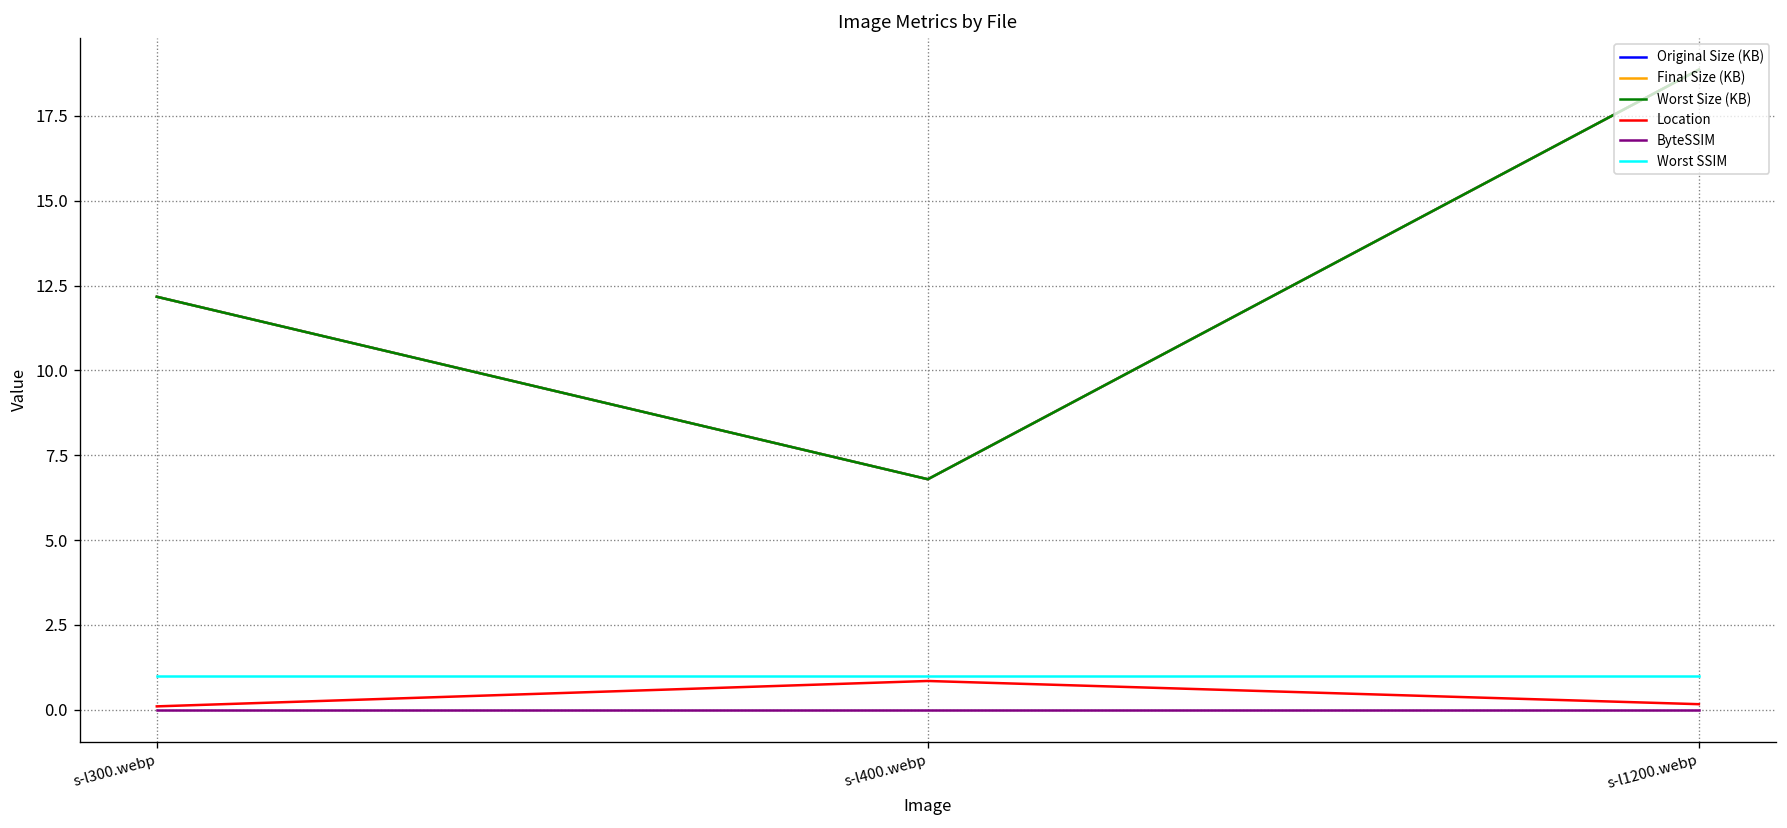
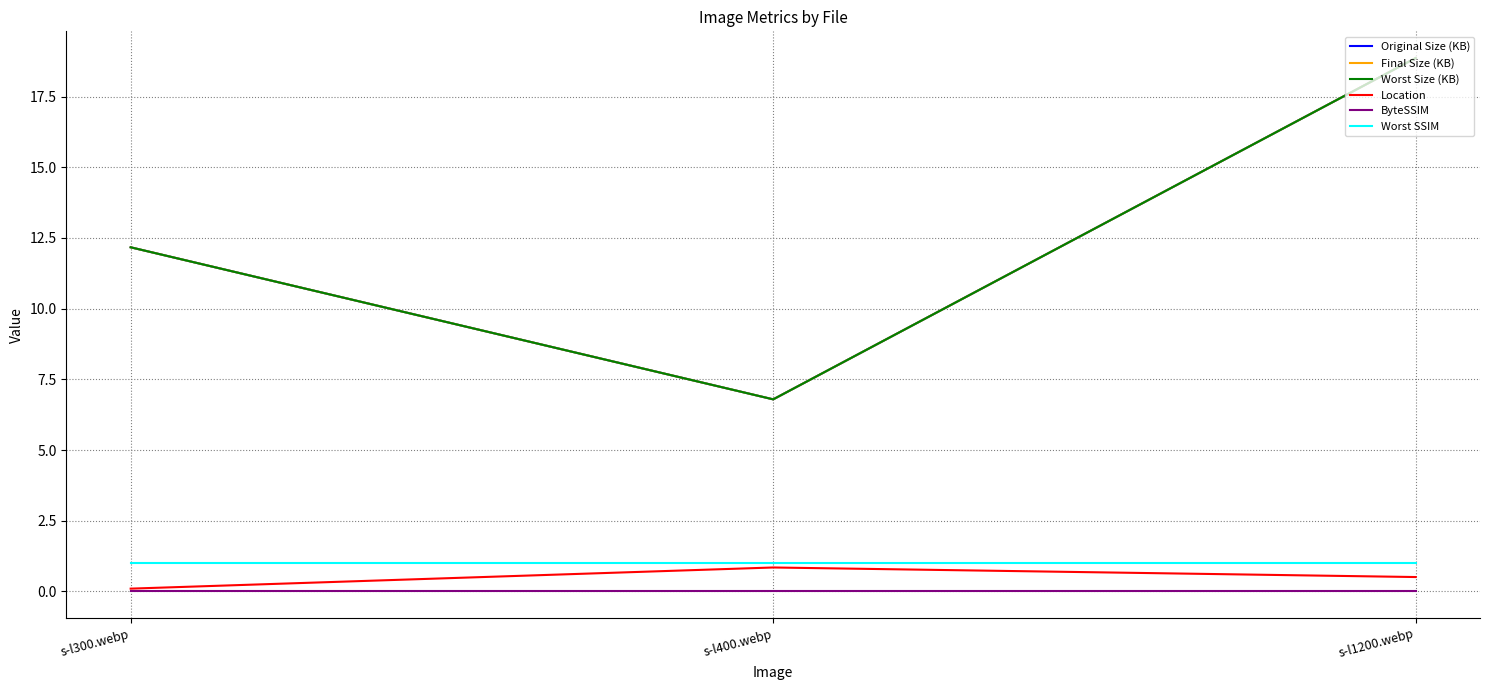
  {
    "Worst Size (KB)": {
      "s-l300.webp": 12.2,
      "s-l400.webp": 6.8
    },
    "Location": {
      "s-l300.webp": 0.1,
      "s-l400.webp": 0.8,
-     "s-l1200.webp": 0.2
+     "s-l1200.webp": 0.5
    },
    "ByteSSIM": {
      "s-l300.webp": 0.0,
      "s-l400.webp": 0.0,
      "s-l1200.webp": 0.0
    },
    "Worst SSIM": {
      "s-l300.webp": 1.0,
      "s-l400.webp": 1.0,
      "s-l1200.webp": 1.0
    }
  }
